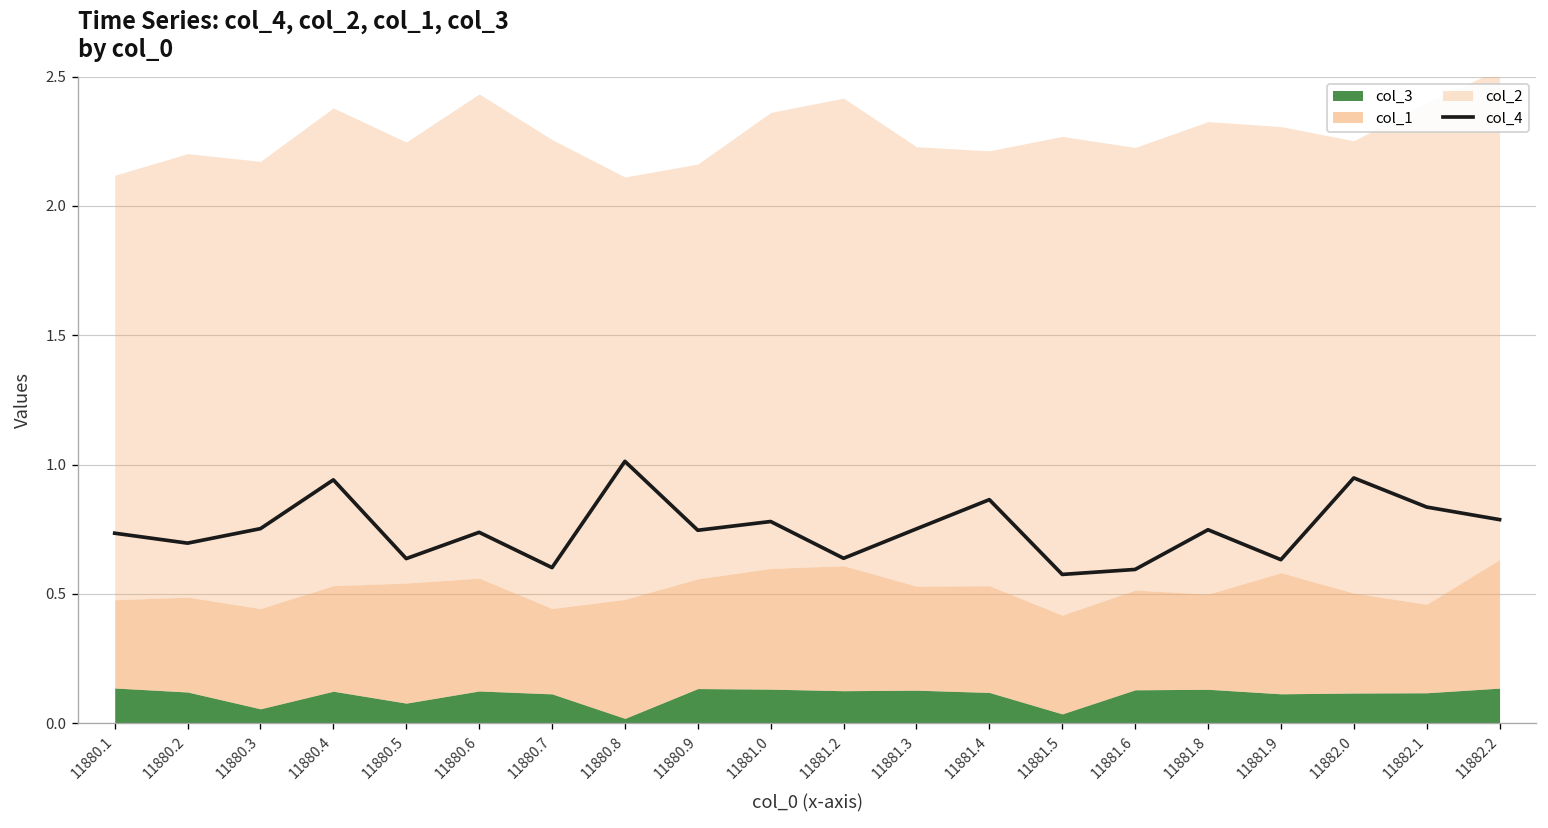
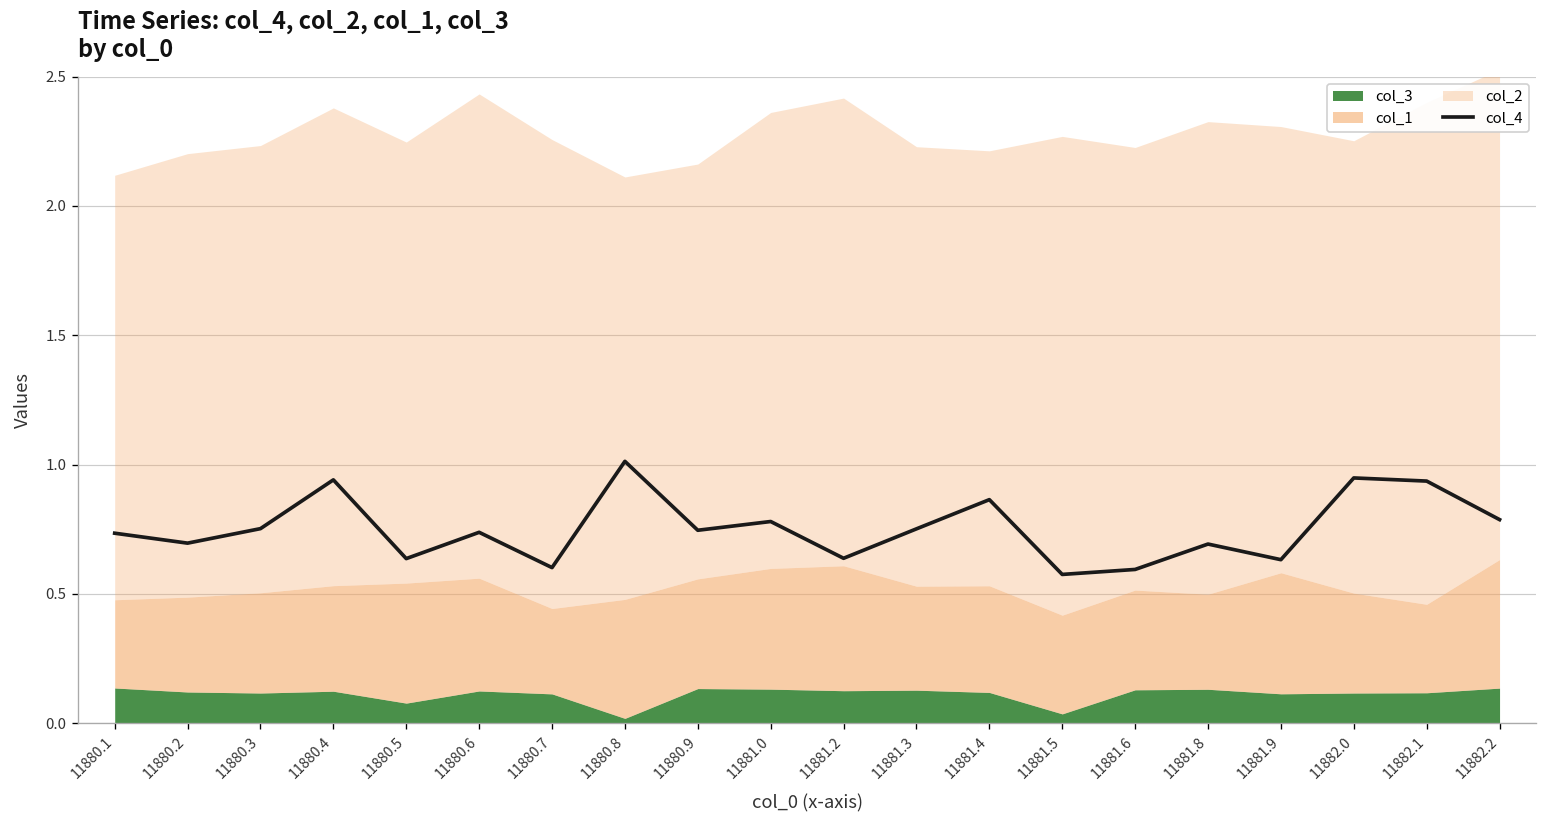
  {
    "col_4": {
      "11880.1": 0.73,
      "11880.2": 0.70,
      "11880.3": 0.75,
      "11880.4": 0.94,
      "11880.5": 0.64,
      "11880.6": 0.74,
      "11880.7": 0.60,
      "11880.8": 1.01,
      "11880.9": 0.75,
      "11881.0": 0.78,
      "11881.2": 0.64,
      "11881.3": 0.75,
      "11881.4": 0.86,
      "11881.5": 0.58,
      "11881.6": 0.59,
-     "11881.8": 0.75,
+     "11881.8": 0.69,
      "11881.9": 0.63,
      "11882.0": 0.95,
-     "11882.1": 0.84,
+     "11882.1": 0.94,
      "11882.2": 0.79
    },
    "col_3": {
      "11880.1": 0.14,
      "11880.2": 0.12,
-     "11880.3": 0.06,
+     "11880.3": 0.12,
      "11880.4": 0.12,
      "11880.5": 0.08,
      "11880.6": 0.13,
      "11880.7": 0.11,
      "11880.8": 0.02,
      "11880.9": 0.13,
      "11881.0": 0.13,
      "11881.2": 0.13,
      "11881.3": 0.13,
      "11881.4": 0.12,
      "11881.5": 0.04,
      "11881.6": 0.13,
      "11881.8": 0.13,
      "11881.9": 0.11,
      "11882.0": 0.12,
      "11882.1": 0.12,
      "11882.2": 0.14
    }
  }
